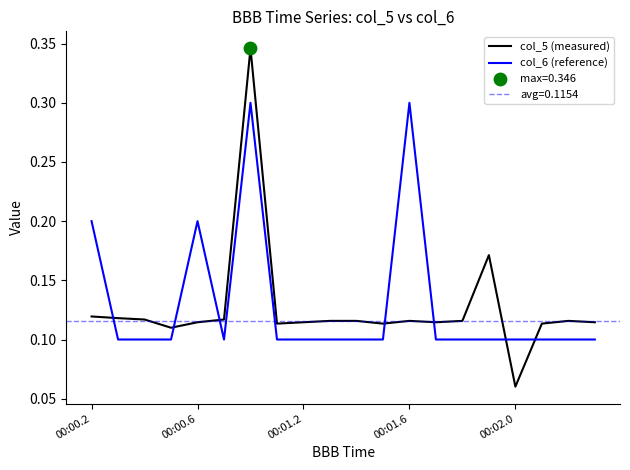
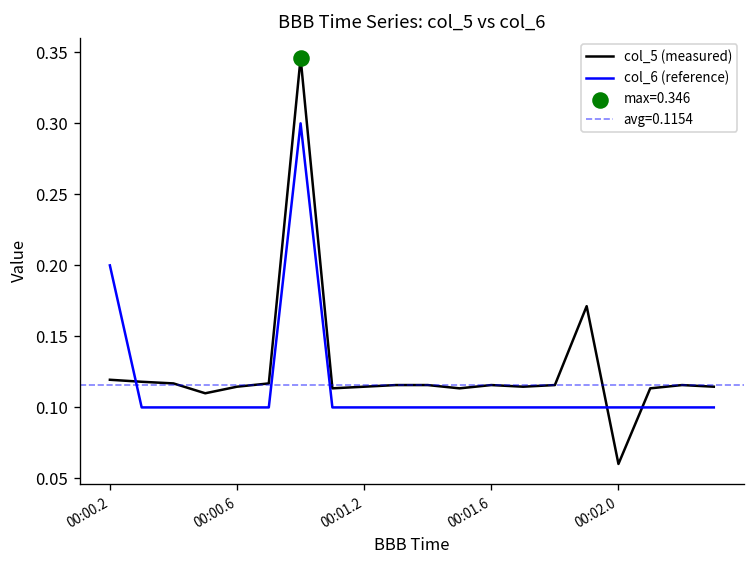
  {
    "col_5 (measured)": {
      "00:00.2": 0.119,
      "00:00.6": 0.115,
      "00:01.2": 0.115,
      "00:01.6": 0.116,
      "00:02.0": 0.060
    },
    "col_6 (reference)": {
      "00:00.2": 0.2,
-     "00:00.6": 0.2,
+     "00:00.6": 0.1,
      "00:01.2": 0.1,
-     "00:01.6": 0.3,
+     "00:01.6": 0.1,
      "00:02.0": 0.1
    }
  }
